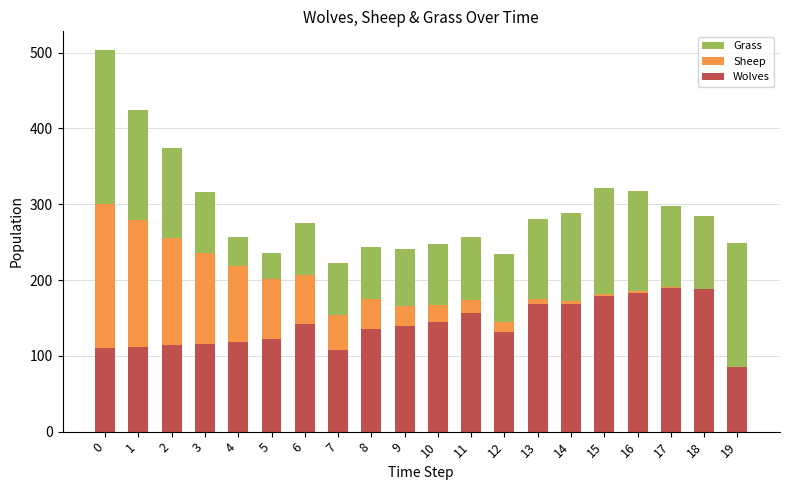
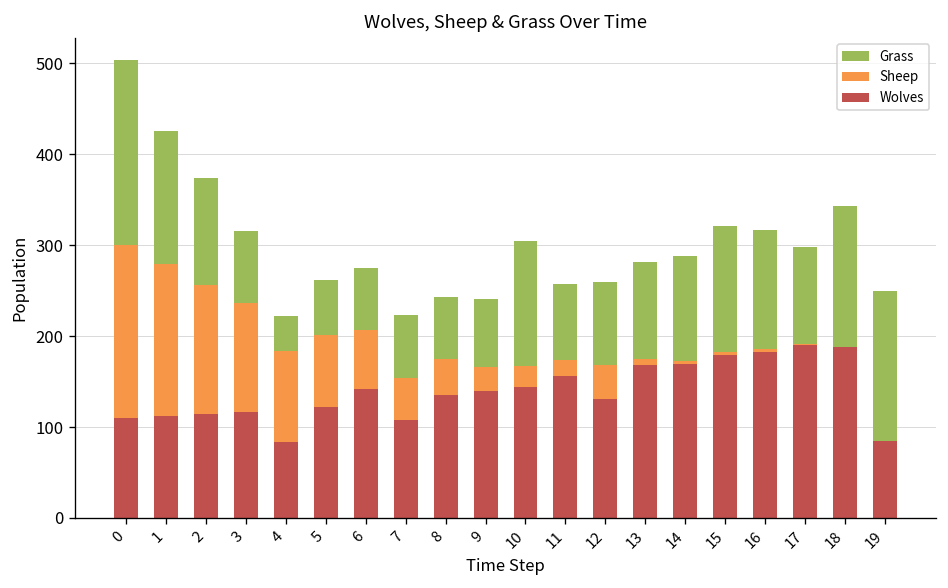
  {
    "Wolves": {
      "0": 110,
      "1": 110,
      "2": 110,
      "3": 120,
-     "4": 120,
+     "4": 80,
      "5": 120,
      "6": 140,
      "7": 110,
      "8": 140,
      "9": 140,
      "10": 140,
      "11": 160,
      "12": 130,
      "13": 170,
      "14": 170,
      "15": 180,
      "16": 180,
      "17": 190,
      "18": 190,
      "19": 90
    },
    "Sheep": {
      "0": 190,
      "1": 170,
      "2": 140,
      "3": 120,
      "4": 100,
      "5": 80,
      "6": 70,
      "7": 50,
      "8": 40,
      "9": 30,
      "10": 20,
      "11": 20,
-     "12": 10,
+     "12": 40,
      "13": 10,
      "14": 0,
      "18": 0,
      "19": 0
    },
    "Grass": {
      "0": 200,
      "1": 150,
      "2": 120,
      "3": 80,
      "4": 40,
-     "5": 40,
+     "5": 60,
      "6": 70,
      "7": 70,
      "8": 70,
      "9": 80,
-     "10": 80,
+     "10": 140,
      "11": 80,
      "12": 90,
      "13": 110,
      "14": 120,
      "15": 140,
      "16": 130,
      "17": 110,
-     "18": 100,
+     "18": 160,
      "19": 160
    }
  }
